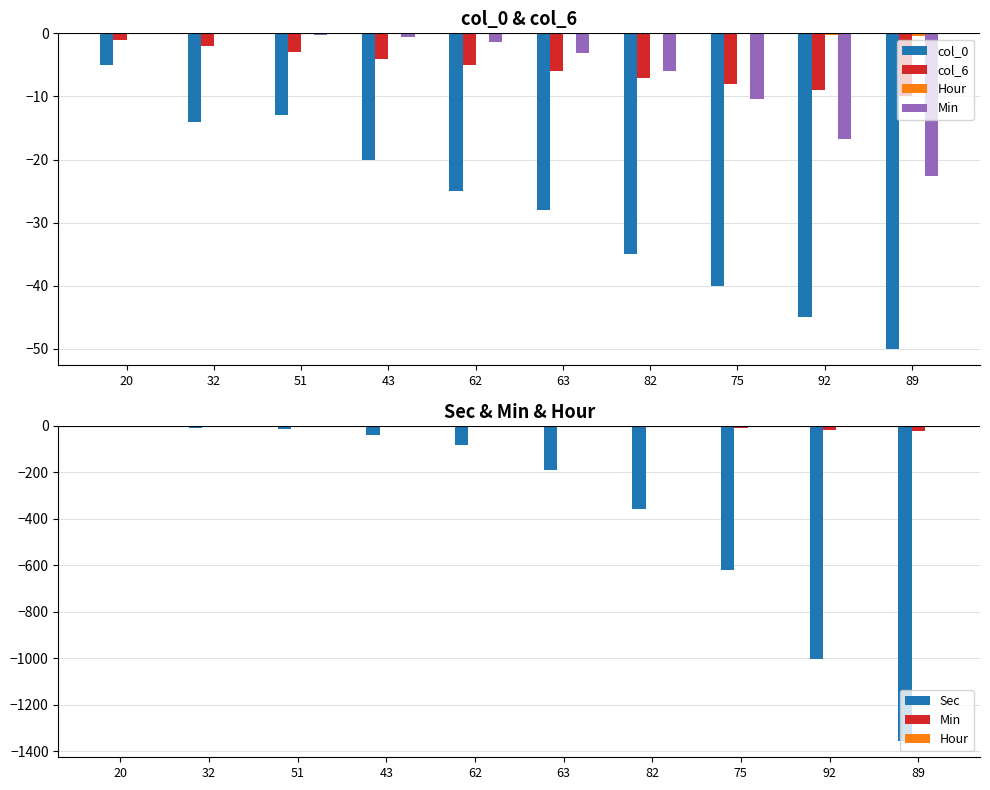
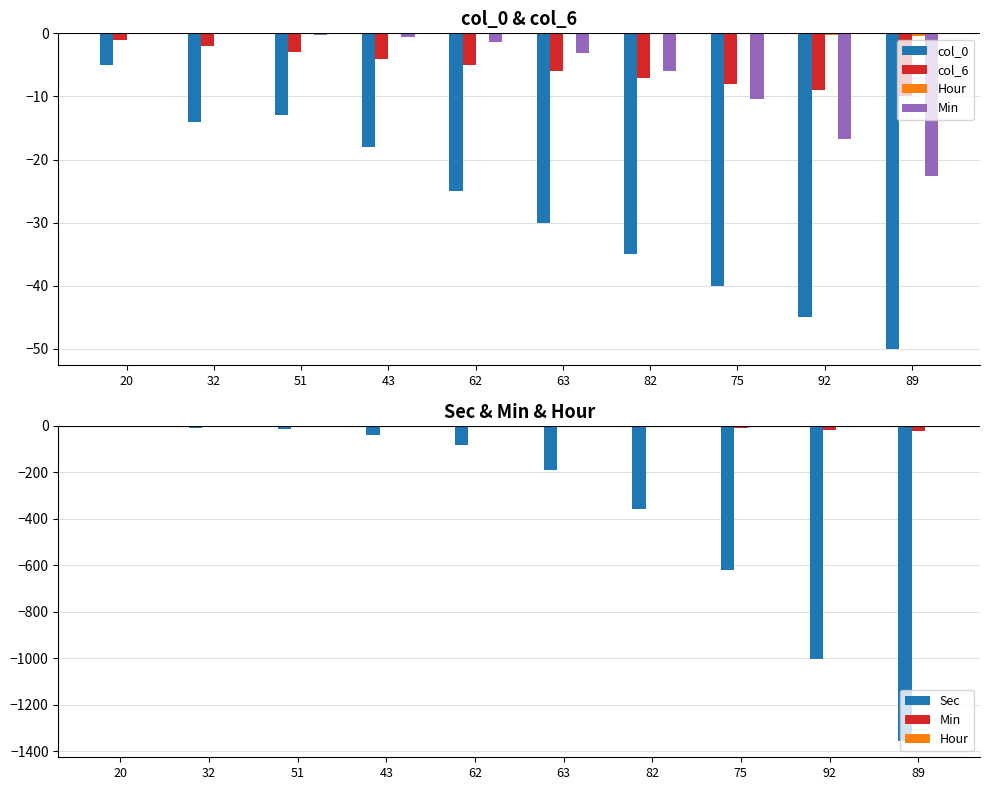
  {
    "col_0 & col_6": {
      "col_0": {
        "20": -5,
        "32": -14,
        "51": -13,
-       "43": -20,
+       "43": -18,
        "62": -25,
-       "63": -28,
+       "63": -30,
        "82": -35,
        "75": -40,
        "92": -45,
        "89": -50
      },
      "col_6": {
        "20": -1,
        "32": -2,
        "51": -3,
        "43": -4,
        "62": -5,
        "63": -6,
        "82": -7,
        "75": -8,
        "92": -9
      }
    },
    "Sec & Min & Hour": {
      "Sec": {
        "51": -10,
        "43": -40,
        "62": -80,
        "63": -190,
        "82": -360,
        "75": -620,
        "92": -1000
      },
      "Min": {
        "92": -20,
        "89": -20
      }
    }
  }
